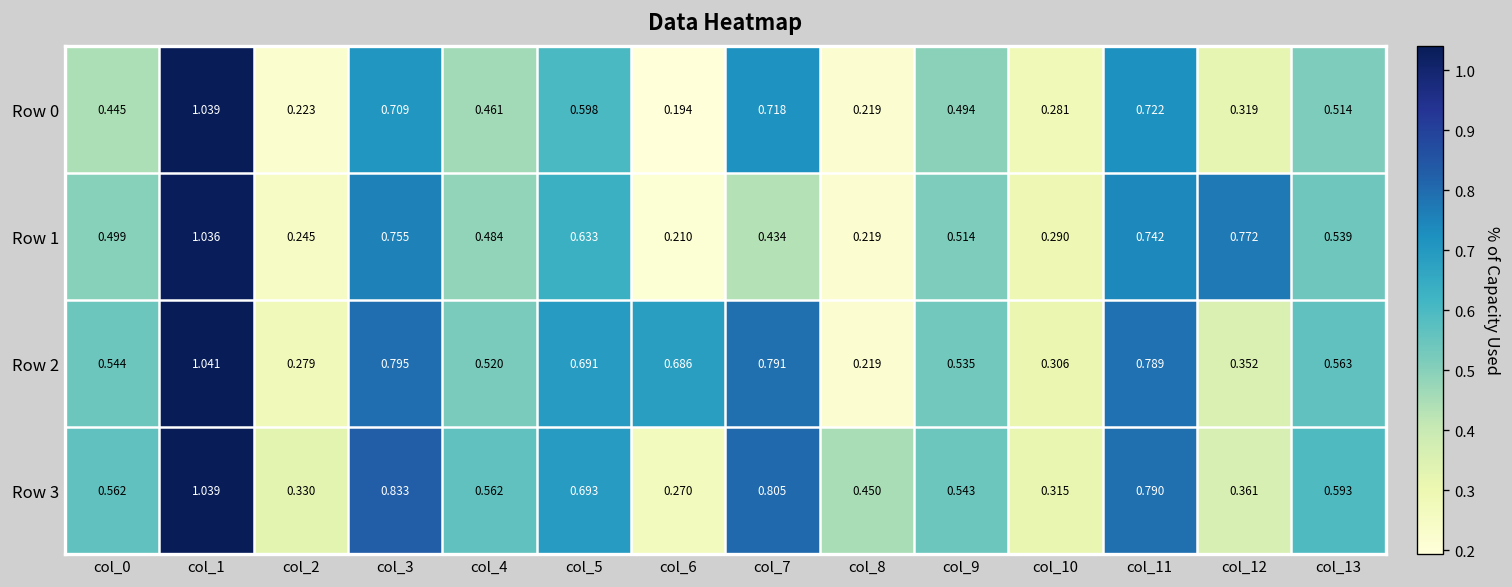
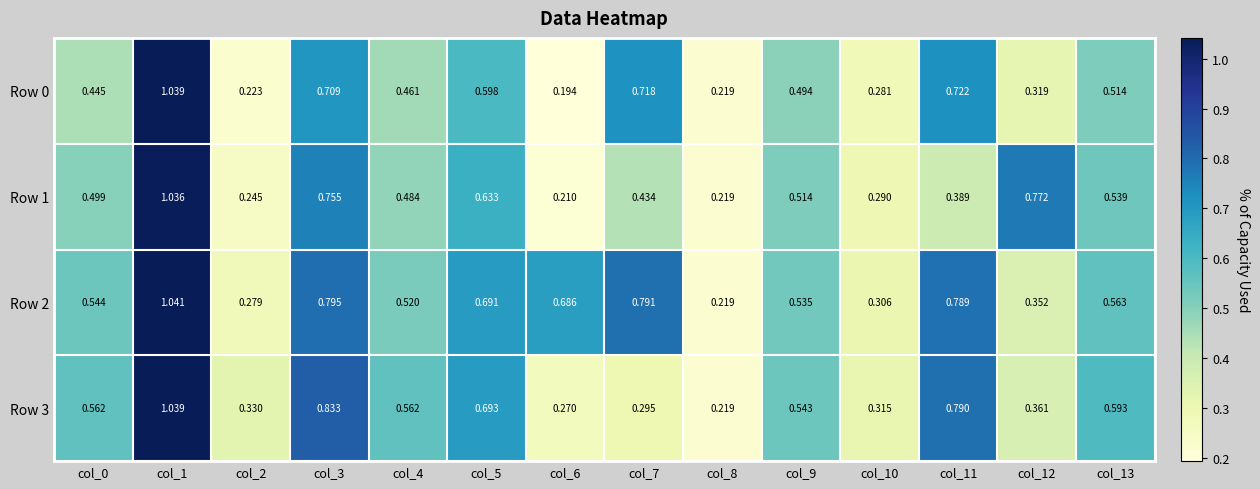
  {
    "Row 0": {
      "col_0": 0.445,
      "col_1": 1.039,
      "col_2": 0.223,
      "col_3": 0.709,
      "col_4": 0.461,
      "col_5": 0.598,
      "col_6": 0.194,
      "col_7": 0.718,
      "col_8": 0.219,
      "col_9": 0.494,
      "col_10": 0.281,
      "col_11": 0.722,
      "col_12": 0.319,
      "col_13": 0.514
    },
    "Row 1": {
      "col_0": 0.499,
      "col_1": 1.036,
      "col_2": 0.245,
      "col_3": 0.755,
      "col_4": 0.484,
      "col_5": 0.633,
      "col_6": 0.210,
      "col_7": 0.434,
      "col_8": 0.219,
      "col_9": 0.514,
      "col_10": 0.290,
-     "col_11": 0.742,
+     "col_11": 0.389,
      "col_12": 0.772,
      "col_13": 0.539
    },
    "Row 2": {
      "col_0": 0.544,
      "col_1": 1.041,
      "col_2": 0.279,
      "col_3": 0.795,
      "col_4": 0.520,
      "col_5": 0.691,
      "col_6": 0.686,
      "col_7": 0.791,
      "col_8": 0.219,
      "col_9": 0.535,
      "col_10": 0.306,
      "col_11": 0.789,
      "col_12": 0.352,
      "col_13": 0.563
    },
    "Row 3": {
      "col_0": 0.562,
      "col_1": 1.039,
      "col_2": 0.330,
      "col_3": 0.833,
      "col_4": 0.562,
      "col_5": 0.693,
      "col_6": 0.270,
-     "col_7": 0.805,
-     "col_8": 0.450,
+     "col_7": 0.295,
+     "col_8": 0.219,
      "col_9": 0.543,
      "col_10": 0.315,
      "col_11": 0.790,
      "col_12": 0.361,
      "col_13": 0.593
    }
  }
